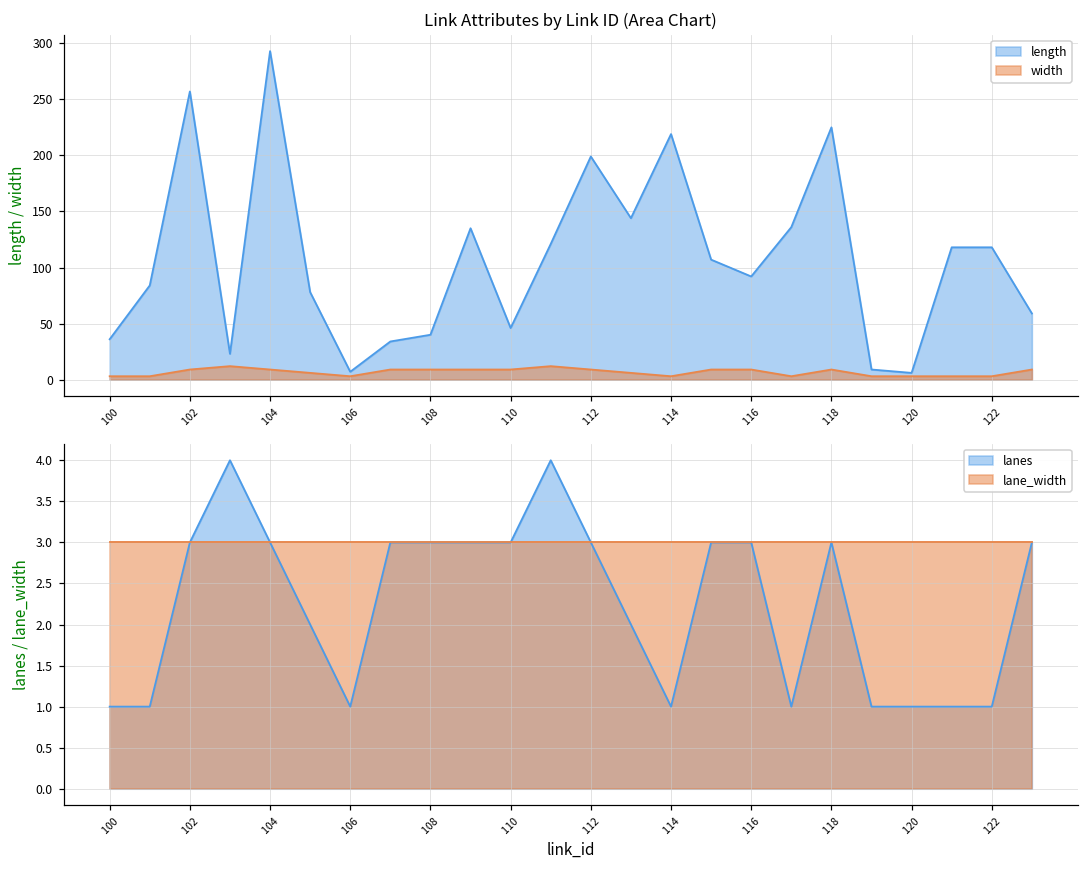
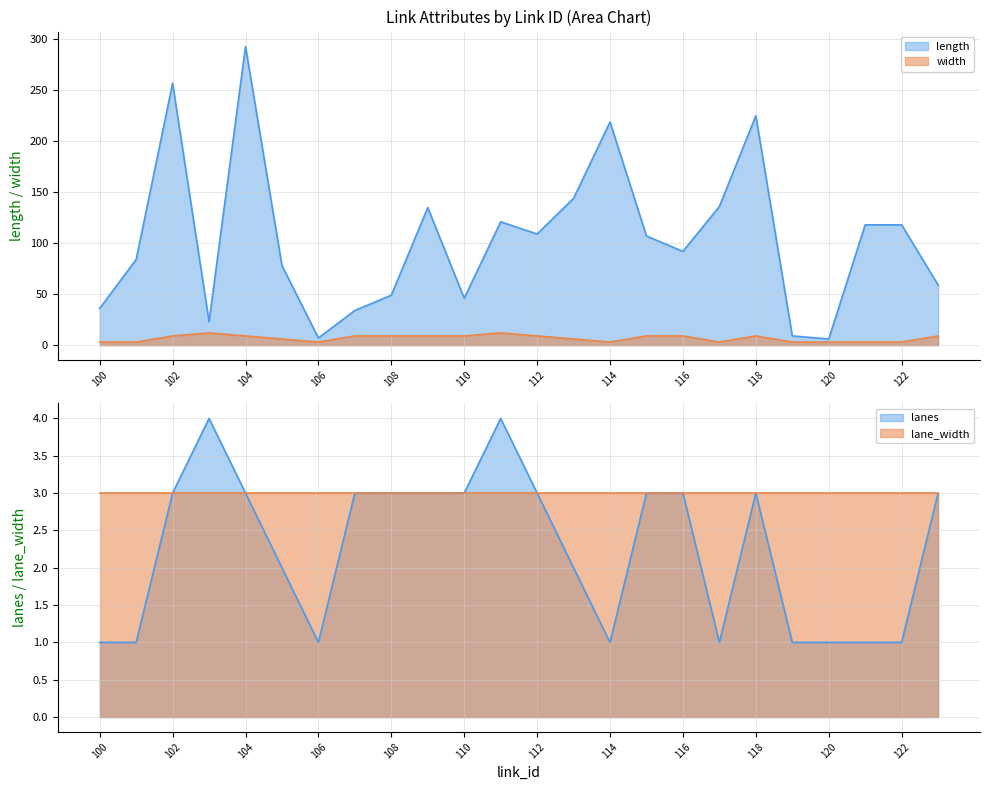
  {
    "Link Attributes by Link ID (Area Chart)": {
      "length": {
        "100": 36,
        "102": 257,
        "104": 293,
        "106": 7,
-       "108": 40,
+       "108": 49,
        "110": 46,
-       "112": 199,
+       "112": 109,
        "114": 219,
        "116": 92,
        "118": 225,
        "120": 6,
        "122": 118
      },
      "width": {
        "100": 3,
        "102": 9,
        "104": 9,
        "106": 3,
        "108": 9,
        "110": 9,
        "112": 9,
        "114": 3,
        "116": 9,
        "118": 9,
        "120": 3,
        "122": 3
      }
    }
  }
